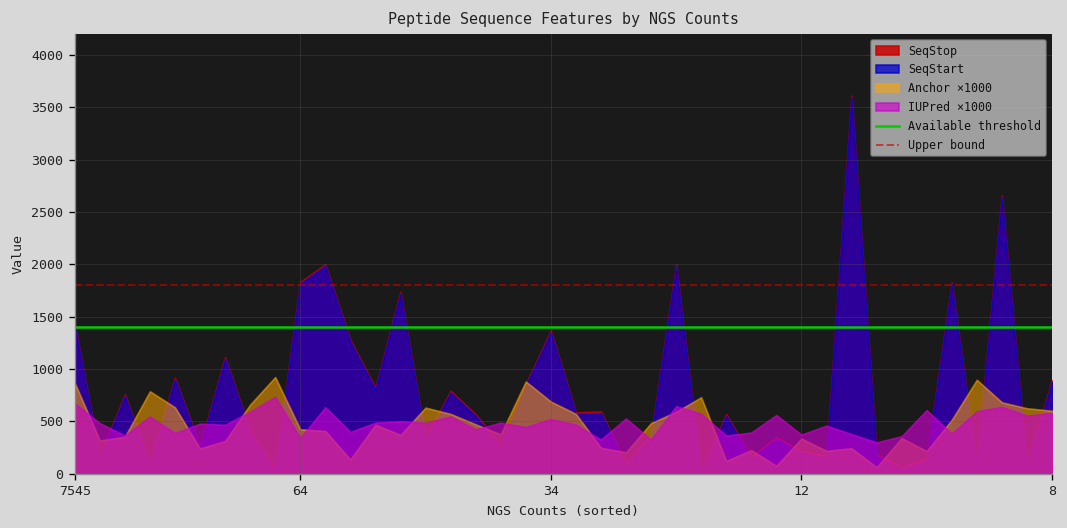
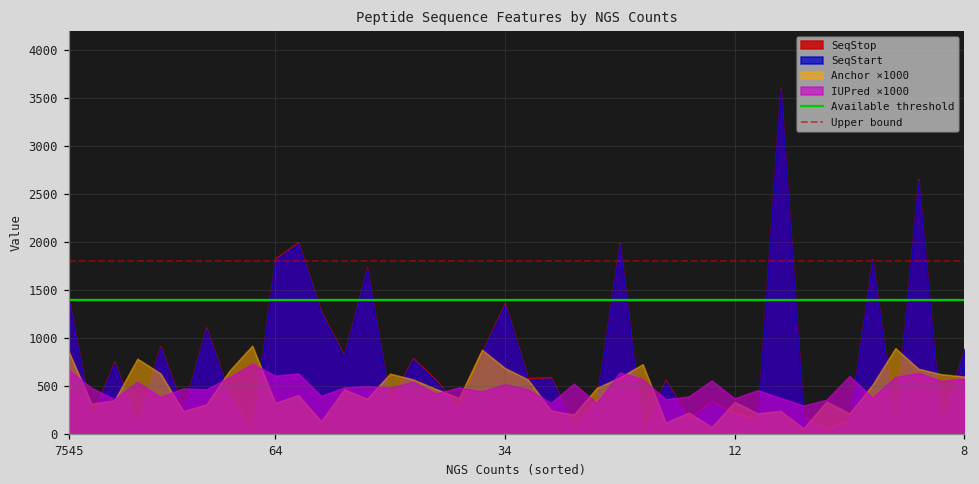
  {
    "Anchor ×1000": {
      "7545": 900,
-     "64": 400
+     "64": 300
    },
    "IUPred ×1000": {
      "7545": 700,
-     "64": 300
+     "64": 600
    }
  }
